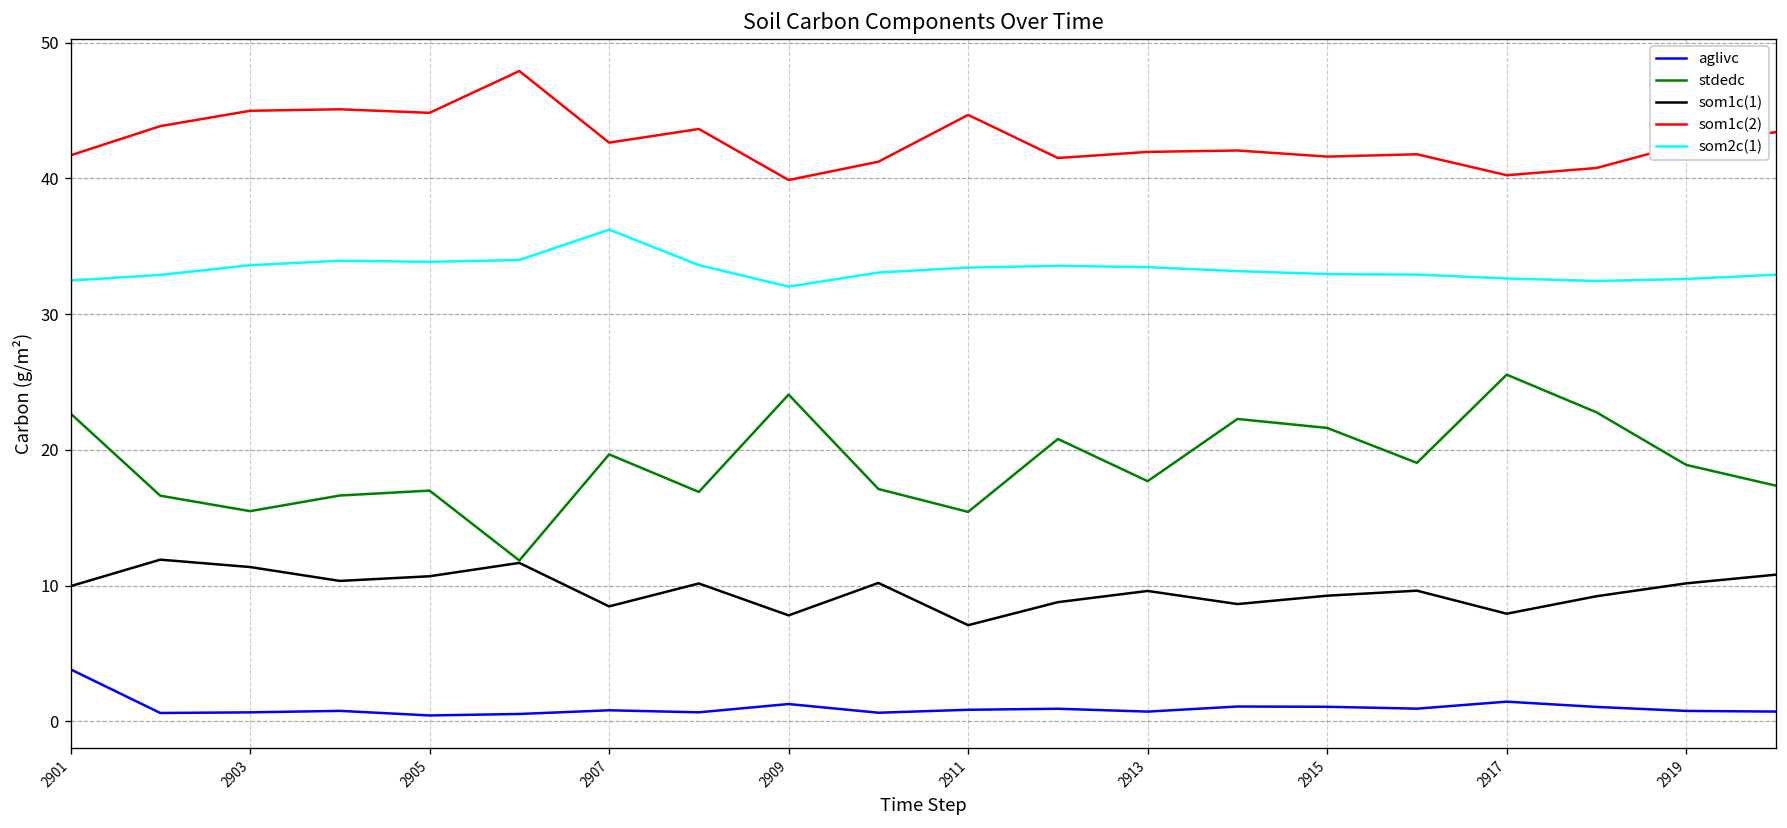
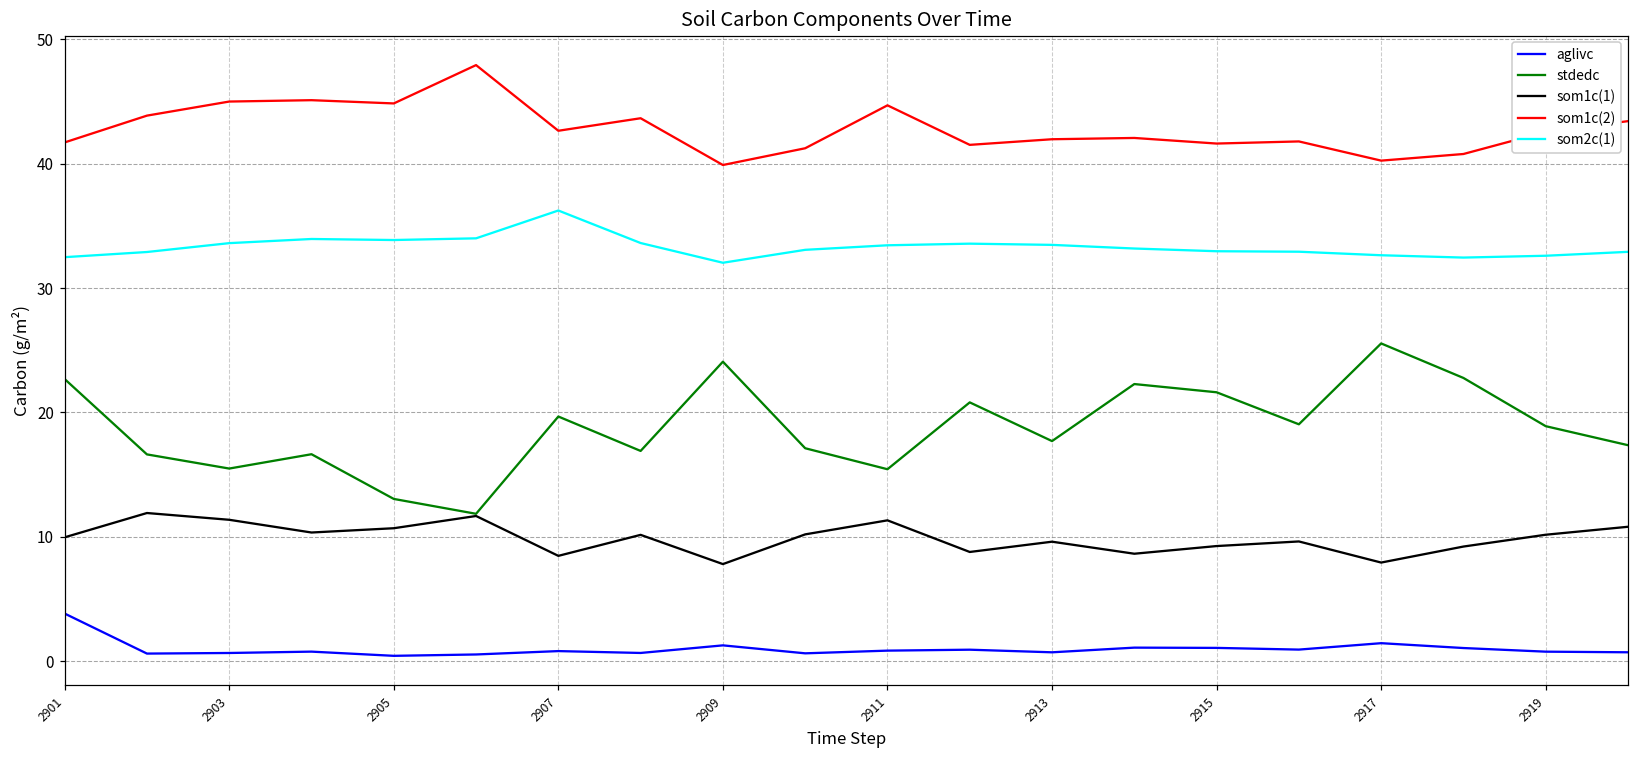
  {
    "aglivc": {
      "2901": 3.8,
      "2903": 0.7,
      "2905": 0.4,
      "2907": 0.8,
      "2909": 1.3,
      "2911": 0.9,
      "2913": 0.7,
      "2915": 1.1,
      "2917": 1.5,
      "2919": 0.8
    },
    "stdedc": {
      "2901": 22.7,
      "2903": 15.5,
-     "2905": 17.0,
+     "2905": 13.0,
      "2907": 19.7,
      "2909": 24.1,
      "2911": 15.4,
      "2913": 17.7,
      "2915": 21.6,
      "2917": 25.5,
      "2919": 18.9
    },
    "som1c(1)": {
      "2901": 10.0,
      "2903": 11.4,
      "2905": 10.7,
      "2907": 8.5,
      "2909": 7.8,
-     "2911": 7.1,
+     "2911": 11.3,
      "2913": 9.6,
      "2915": 9.3,
      "2917": 7.9,
      "2919": 10.2
    },
    "som1c(2)": {
      "2901": 41.7,
      "2903": 45.0,
      "2905": 44.8,
      "2907": 42.6,
      "2909": 39.9,
      "2911": 44.7,
      "2913": 42.0,
      "2915": 41.6,
      "2917": 40.2
    },
    "som2c(1)": {
      "2901": 32.5,
      "2903": 33.6,
      "2905": 33.9,
      "2907": 36.2,
      "2909": 32.0,
      "2911": 33.4,
      "2913": 33.5,
      "2915": 33.0,
      "2917": 32.6,
      "2919": 32.6
    }
  }
